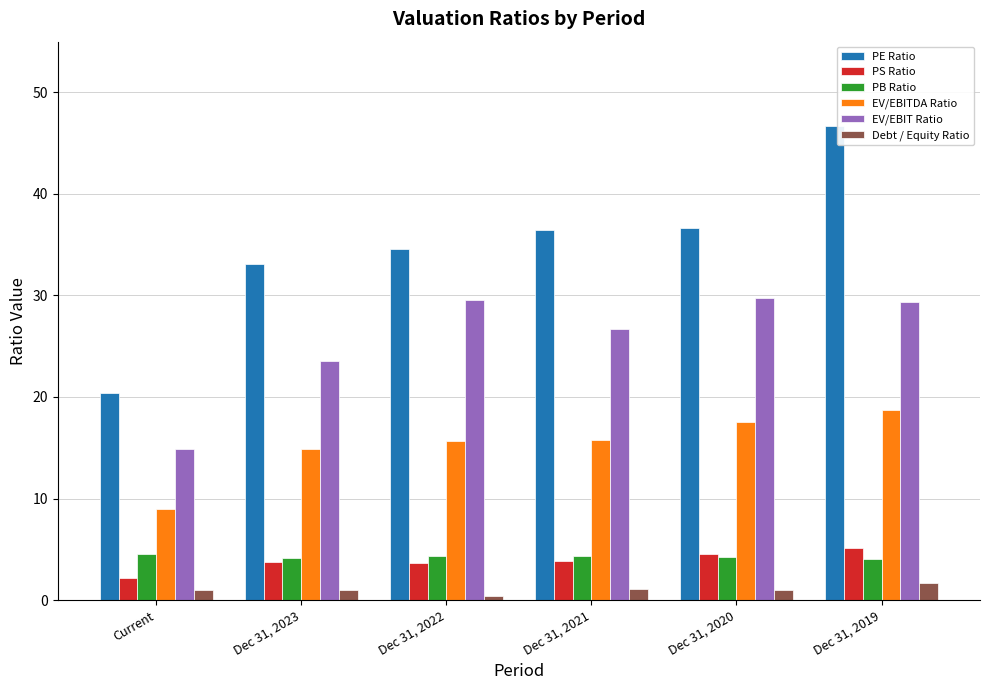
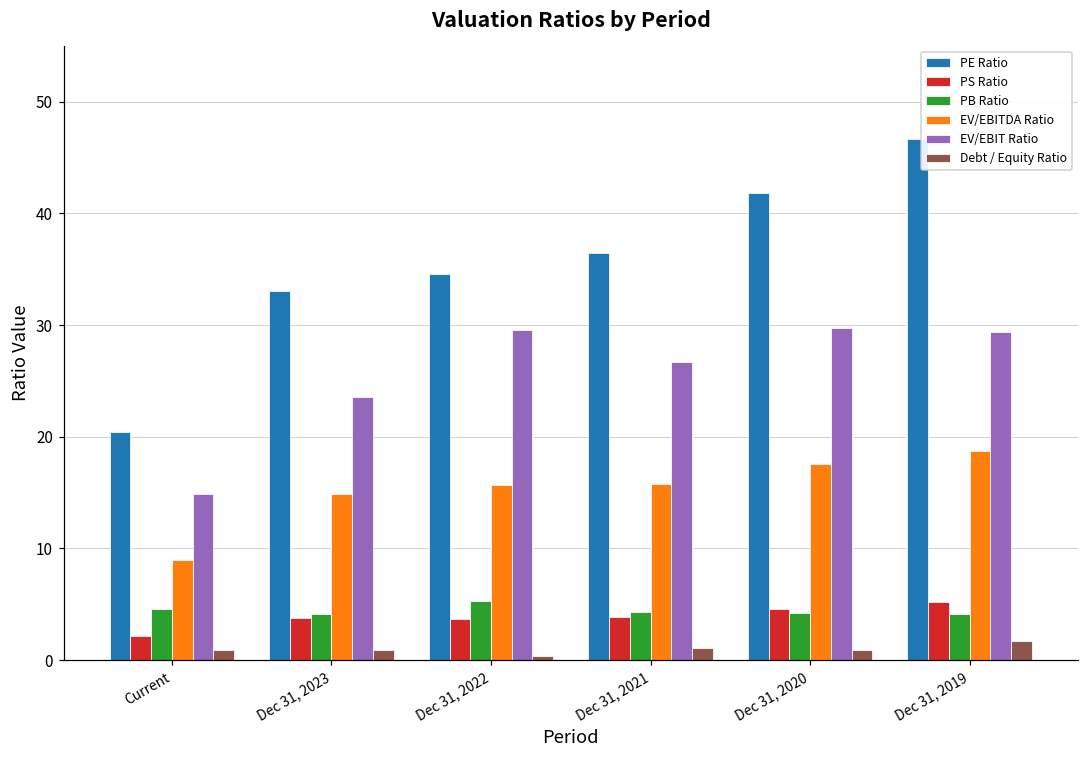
  {
    "PE Ratio": {
      "Current": 20.4,
      "Dec 31, 2023": 33.1,
      "Dec 31, 2022": 34.5,
      "Dec 31, 2021": 36.4,
-     "Dec 31, 2020": 36.7,
+     "Dec 31, 2020": 41.8,
      "Dec 31, 2019": 46.7
    },
    "PS Ratio": {
      "Current": 2.2,
      "Dec 31, 2023": 3.8,
      "Dec 31, 2022": 3.7,
      "Dec 31, 2021": 3.8,
      "Dec 31, 2020": 4.6,
      "Dec 31, 2019": 5.2
    },
    "PB Ratio": {
      "Current": 4.6,
      "Dec 31, 2023": 4.1,
-     "Dec 31, 2022": 4.4,
+     "Dec 31, 2022": 5.3,
      "Dec 31, 2021": 4.3,
      "Dec 31, 2020": 4.2,
      "Dec 31, 2019": 4.1
    },
    "EV/EBITDA Ratio": {
      "Current": 9.0,
      "Dec 31, 2023": 14.9,
      "Dec 31, 2022": 15.7,
      "Dec 31, 2021": 15.8,
      "Dec 31, 2020": 17.5,
      "Dec 31, 2019": 18.7
    },
    "EV/EBIT Ratio": {
      "Current": 14.9,
      "Dec 31, 2023": 23.6,
      "Dec 31, 2022": 29.6,
      "Dec 31, 2021": 26.7,
      "Dec 31, 2020": 29.7,
      "Dec 31, 2019": 29.4
    },
    "Debt / Equity Ratio": {
      "Current": 0.9,
      "Dec 31, 2023": 0.9,
      "Dec 31, 2022": 0.4,
      "Dec 31, 2021": 1.1,
      "Dec 31, 2020": 0.9,
      "Dec 31, 2019": 1.7
    }
  }
